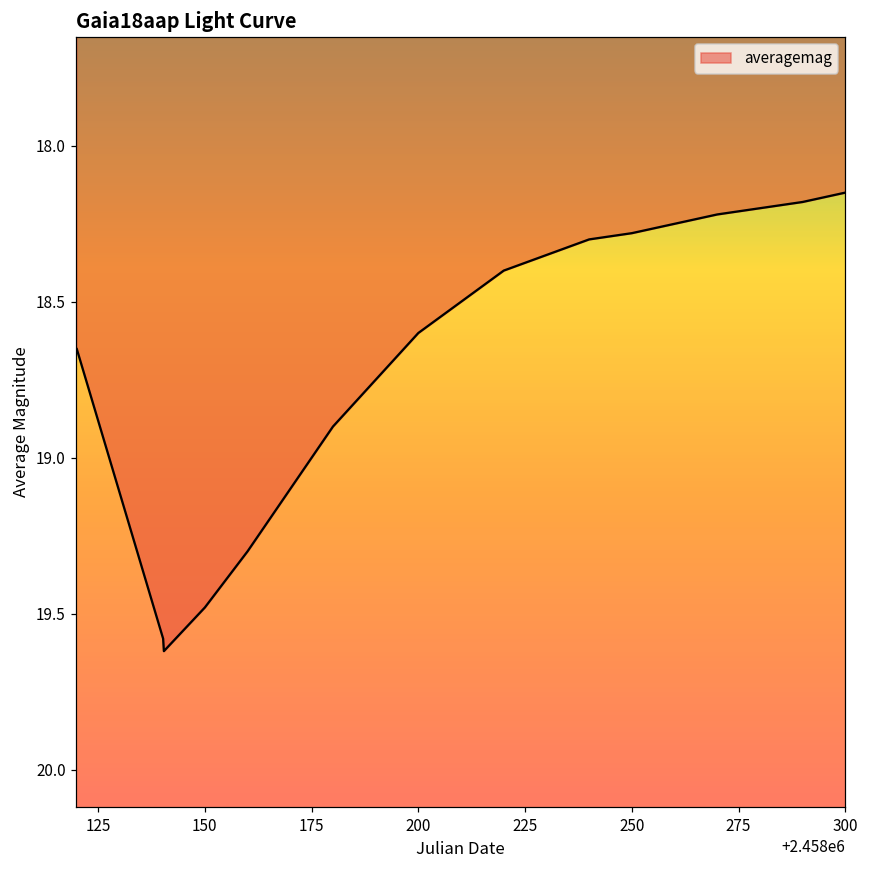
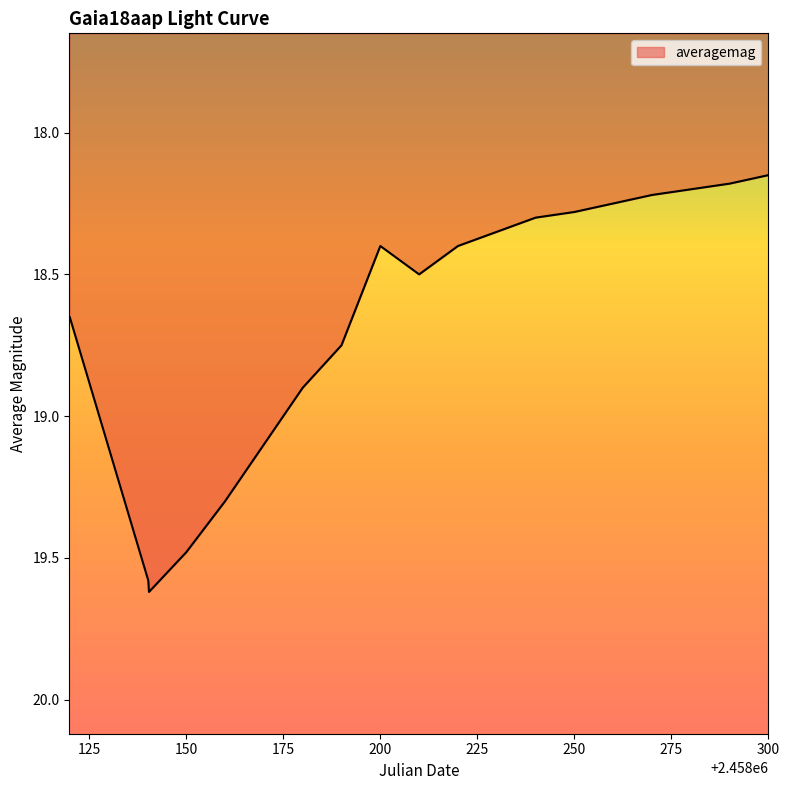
  {
    "150": 19.48,
-   "200": 18.6,
+   "200": 18.4,
    "250": 18.28,
    "300": 18.15
  }
